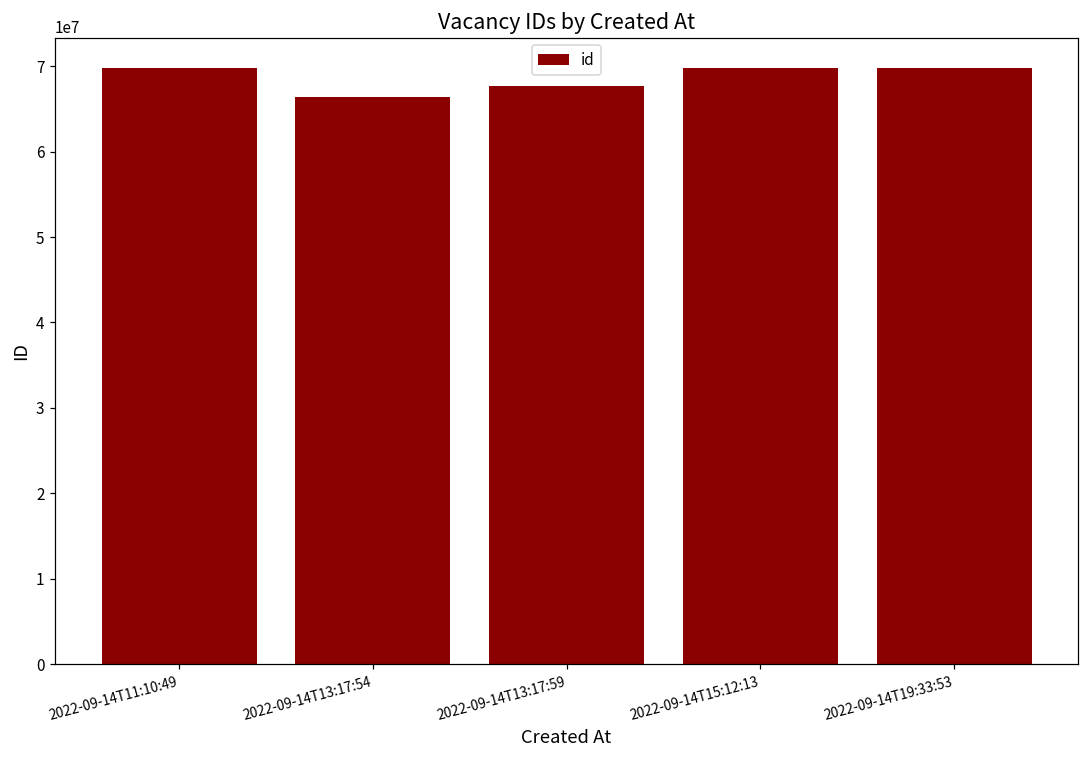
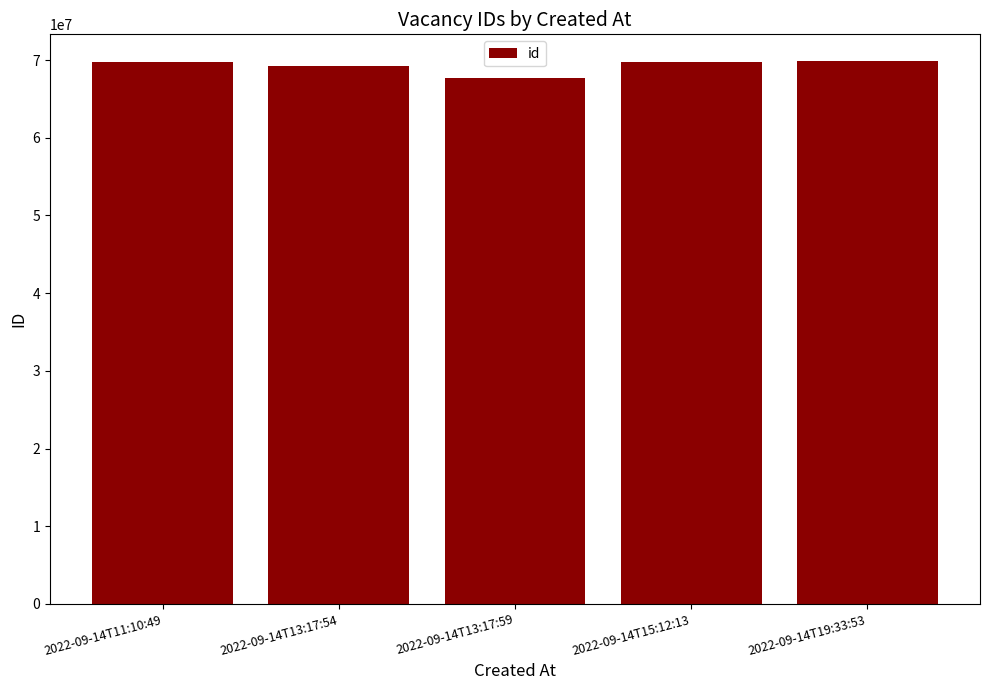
  {
    "2022-09-14T11:10:49": 70000000,
-   "2022-09-14T13:17:54": 66000000,
+   "2022-09-14T13:17:54": 69000000,
    "2022-09-14T13:17:59": 68000000,
    "2022-09-14T15:12:13": 70000000,
    "2022-09-14T19:33:53": 70000000
  }
